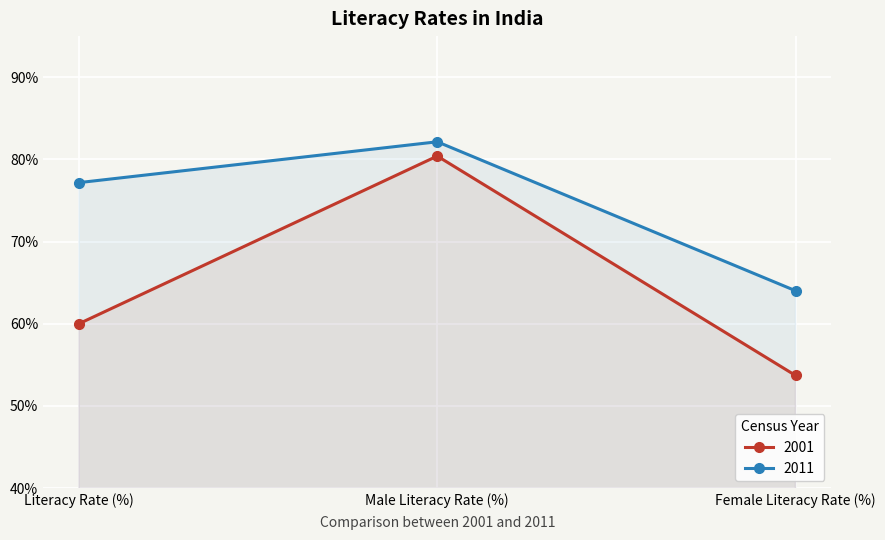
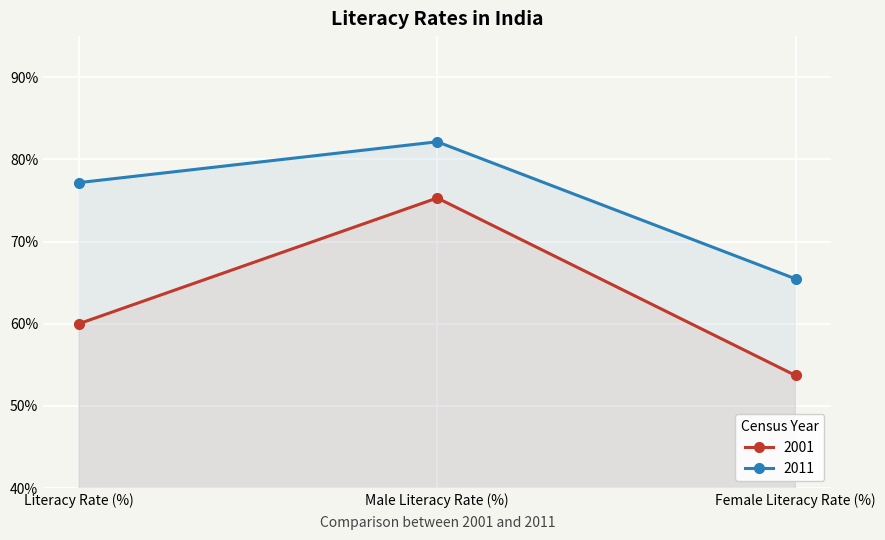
  {
    "2001": {
      "Literacy Rate (%)": "60%",
-     "Male Literacy Rate (%)": "80%",
+     "Male Literacy Rate (%)": "75%",
      "Female Literacy Rate (%)": "54%"
    },
    "2011": {
      "Literacy Rate (%)": "77%",
      "Male Literacy Rate (%)": "82%",
-     "Female Literacy Rate (%)": "64%"
+     "Female Literacy Rate (%)": "65%"
    }
  }
